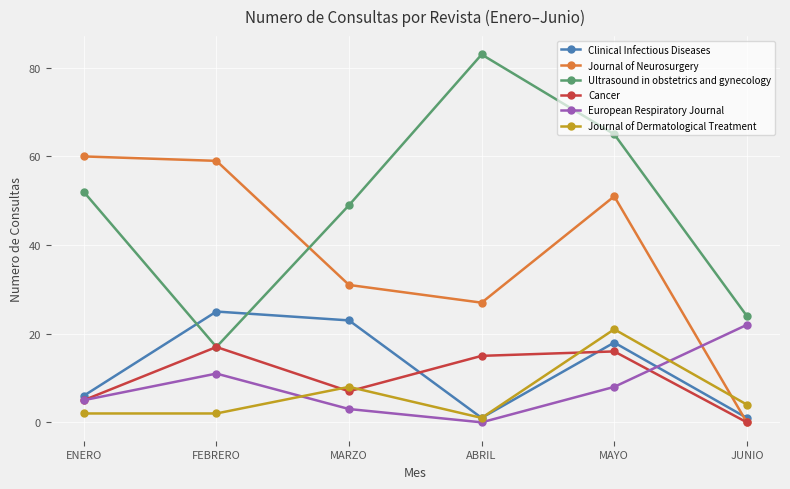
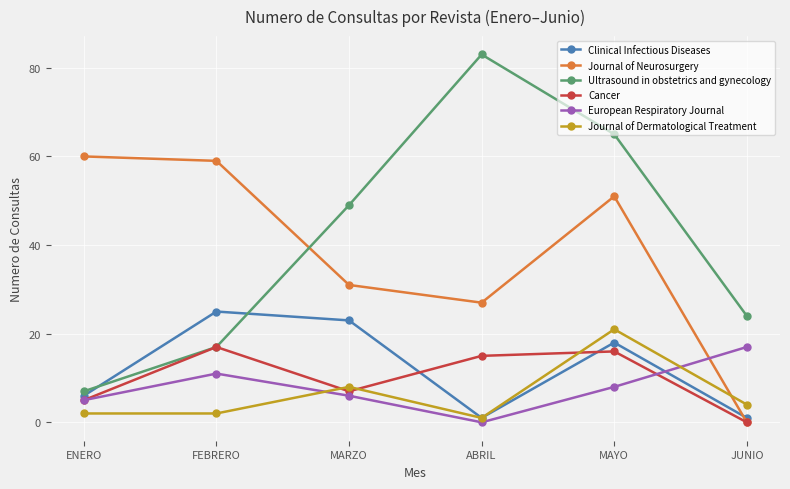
  {
    "Clinical Infectious Diseases": {
      "ENERO": 6,
      "FEBRERO": 25,
      "MARZO": 23,
      "MAYO": 18,
      "JUNIO": 1
    },
    "Ultrasound in obstetrics and gynecology": {
-     "ENERO": 52,
+     "ENERO": 7,
      "MARZO": 49,
      "ABRIL": 83,
      "JUNIO": 24
    },
    "Cancer": {
      "MARZO": 7,
      "ABRIL": 15,
      "MAYO": 16
    },
    "European Respiratory Journal": {
      "FEBRERO": 11,
-     "MARZO": 3,
+     "MARZO": 6,
      "ABRIL": 0,
      "MAYO": 8,
-     "JUNIO": 22
+     "JUNIO": 17
    }
  }
